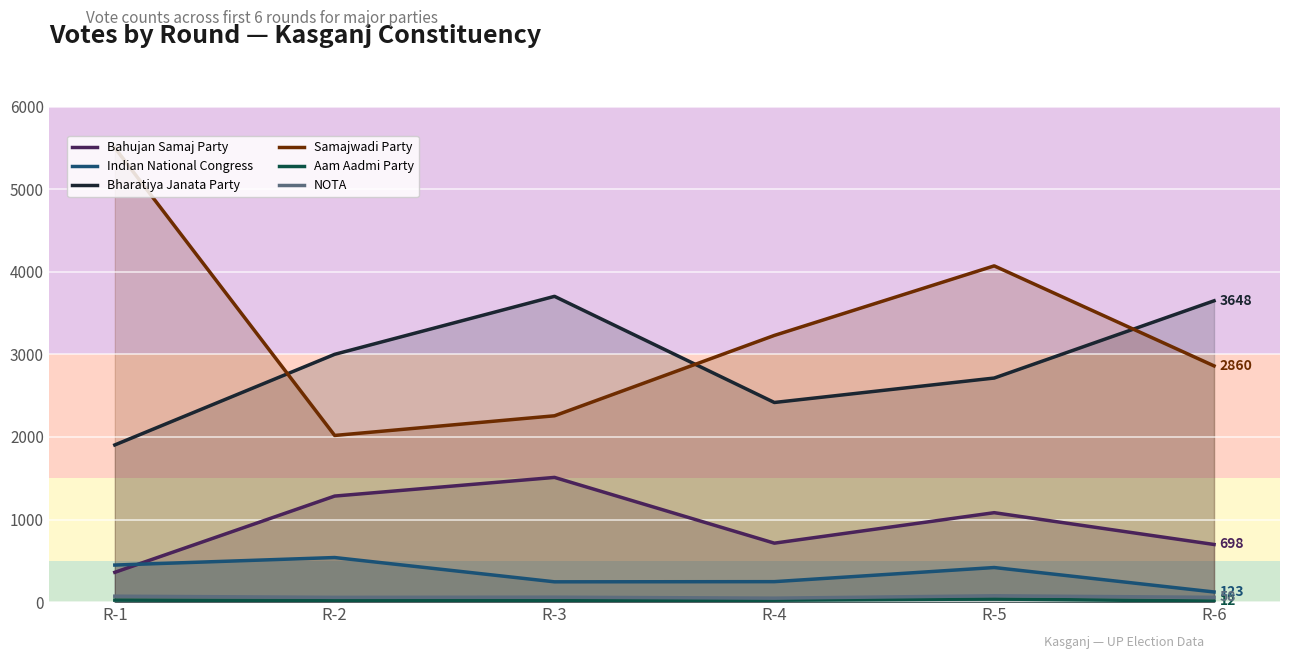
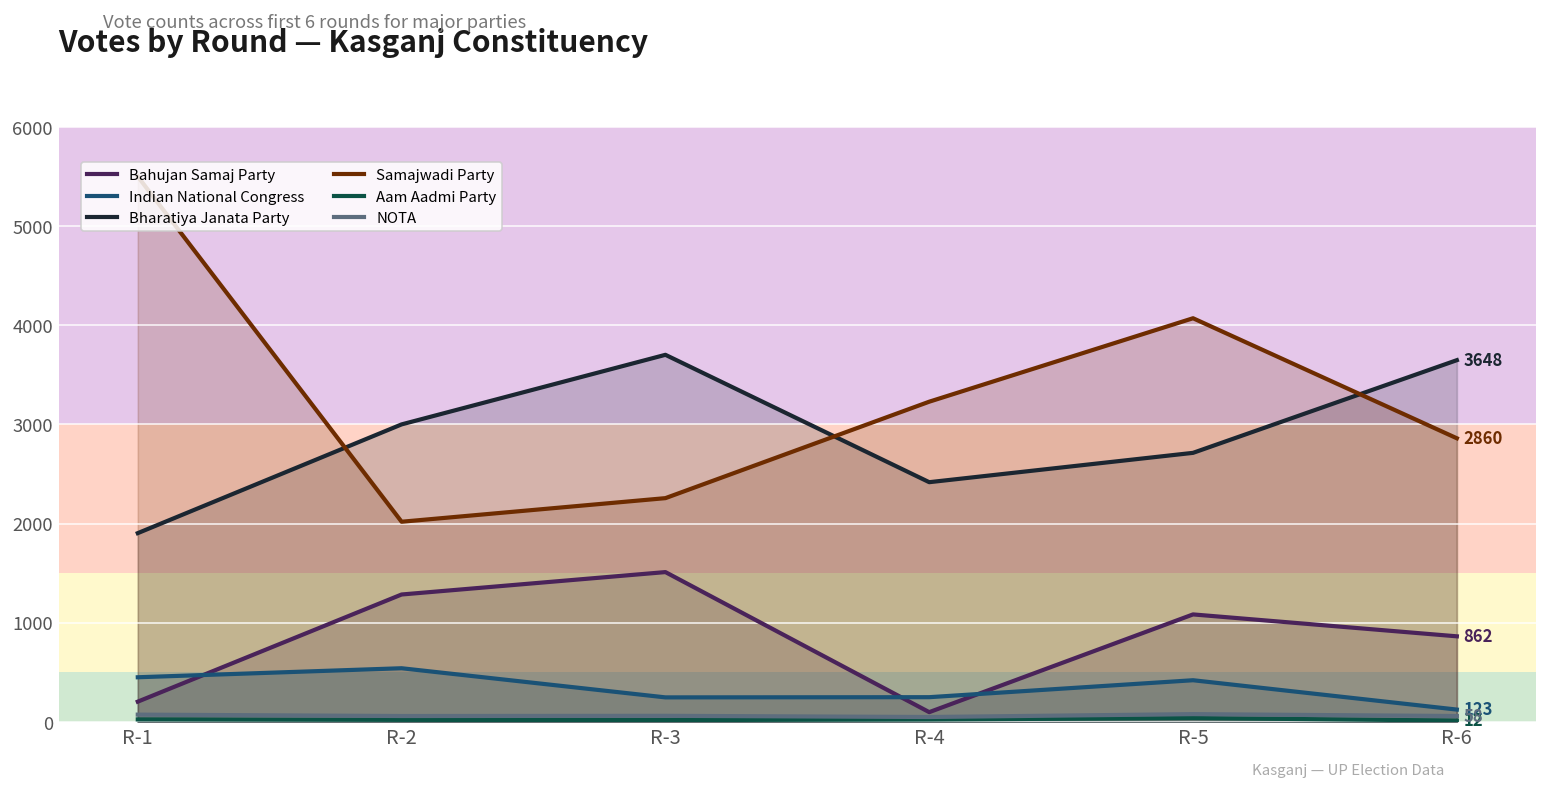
  {
    "Bahujan Samaj Party": {
-     "R-1": 400,
-     "R-4": 700,
-     "R-6": 698
+     "R-1": 200,
+     "R-4": 100,
+     "R-6": 862
    },
    "Samajwadi Party": {
      "R-6": 2860
    },
    "NOTA": {
      "R-1": 100,
      "R-2": 100,
      "R-3": 100,
      "R-5": 100
    }
  }
